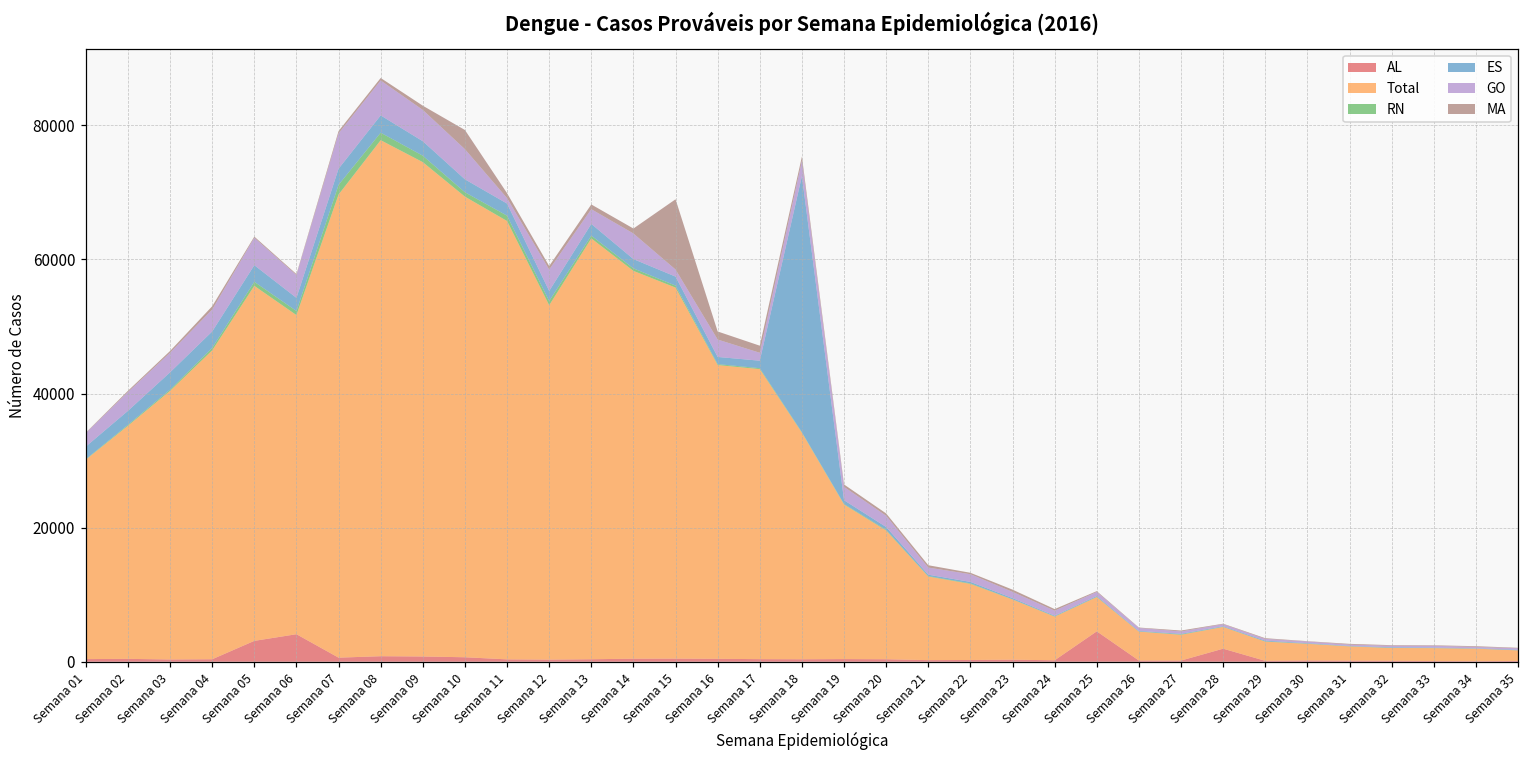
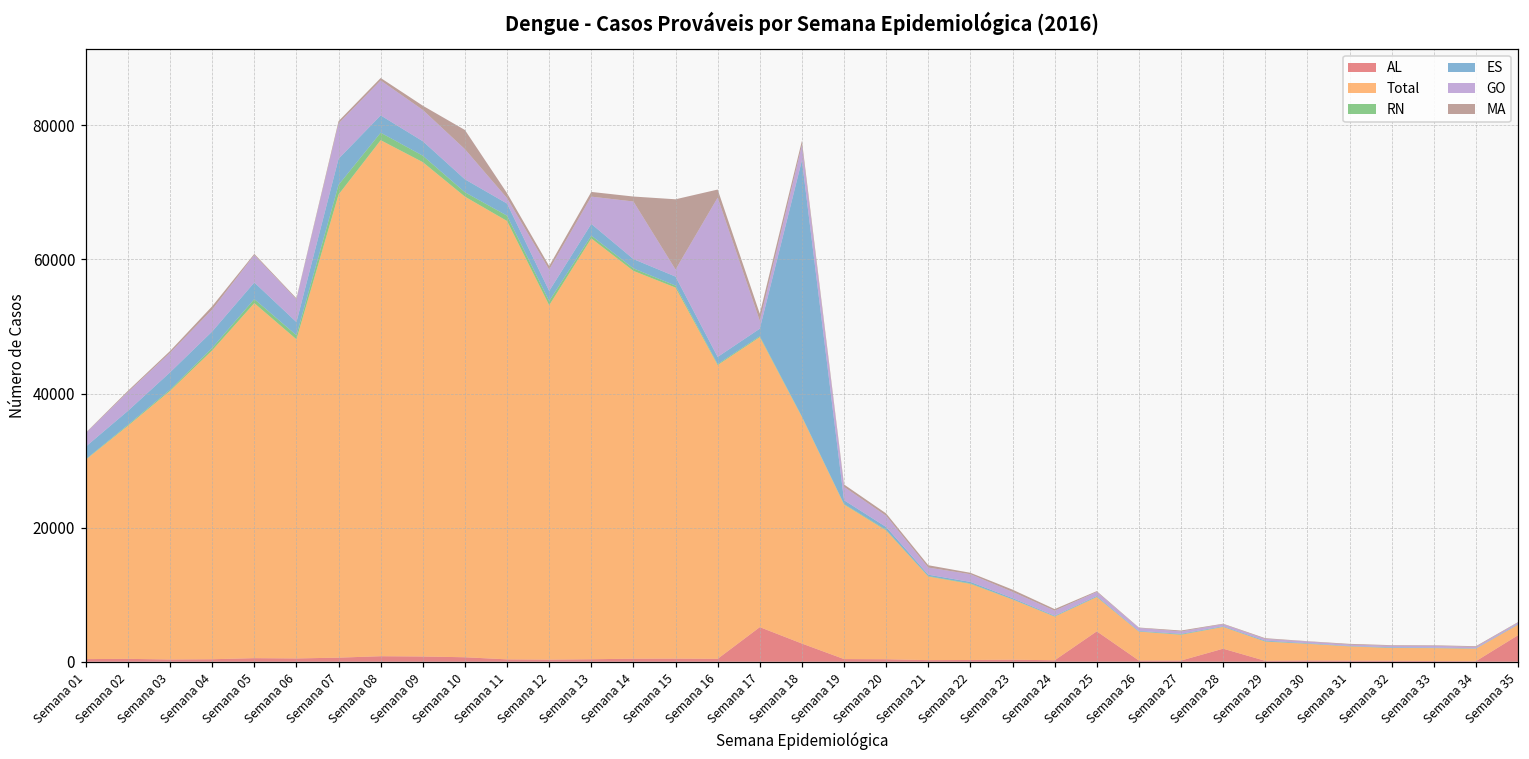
  {
    "AL": {
      "Semana 02": 0,
-     "Semana 05": 3000,
-     "Semana 06": 4000,
+     "Semana 05": 1000,
+     "Semana 06": 0,
      "Semana 07": 1000,
      "Semana 08": 1000,
      "Semana 09": 1000,
      "Semana 10": 1000,
      "Semana 14": 0,
      "Semana 15": 0,
      "Semana 16": 0,
-     "Semana 17": 0,
-     "Semana 18": 0,
+     "Semana 17": 5000,
+     "Semana 18": 3000,
      "Semana 25": 5000,
      "Semana 28": 2000,
-     "Semana 35": 0
+     "Semana 35": 4000
    },
    "Total": {
      "Semana 05": 53000,
      "Semana 06": 48000,
      "Semana 07": 69000,
      "Semana 08": 77000,
      "Semana 09": 74000,
      "Semana 10": 69000,
      "Semana 11": 65000,
      "Semana 12": 53000
    },
    "RN": {
      "Semana 05": 1000,
      "Semana 06": 1000,
      "Semana 07": 1000,
      "Semana 08": 1000,
      "Semana 09": 1000,
      "Semana 10": 1000,
      "Semana 11": 1000,
      "Semana 12": 1000
    },
    "ES": {
      "Semana 01": 2000,
      "Semana 02": 2000,
      "Semana 03": 3000,
      "Semana 04": 2000,
      "Semana 05": 2000,
      "Semana 06": 2000,
-     "Semana 07": 2000,
+     "Semana 07": 4000,
      "Semana 08": 3000,
      "Semana 09": 2000,
      "Semana 10": 2000,
      "Semana 11": 2000,
      "Semana 12": 2000,
      "Semana 13": 2000,
      "Semana 14": 1000,
      "Semana 15": 1000,
      "Semana 16": 1000,
      "Semana 17": 1000,
      "Semana 18": 38000,
      "Semana 19": 1000,
      "Semana 20": 0
    },
    "GO": {
      "Semana 04": 3000,
      "Semana 09": 5000,
      "Semana 10": 4000,
      "Semana 11": 1000,
      "Semana 12": 3000,
-     "Semana 13": 2000,
-     "Semana 14": 4000,
+     "Semana 13": 4000,
+     "Semana 14": 9000,
      "Semana 15": 1000,
-     "Semana 16": 3000,
+     "Semana 16": 24000,
      "Semana 17": 1000,
      "Semana 18": 2000
    },
    "MA": {
      "Semana 04": 0,
      "Semana 09": 1000,
      "Semana 10": 3000,
      "Semana 11": 1000,
      "Semana 12": 1000,
      "Semana 13": 1000,
      "Semana 14": 1000,
      "Semana 15": 10000,
      "Semana 16": 1000,
      "Semana 17": 1000,
      "Semana 18": 1000
    }
  }
